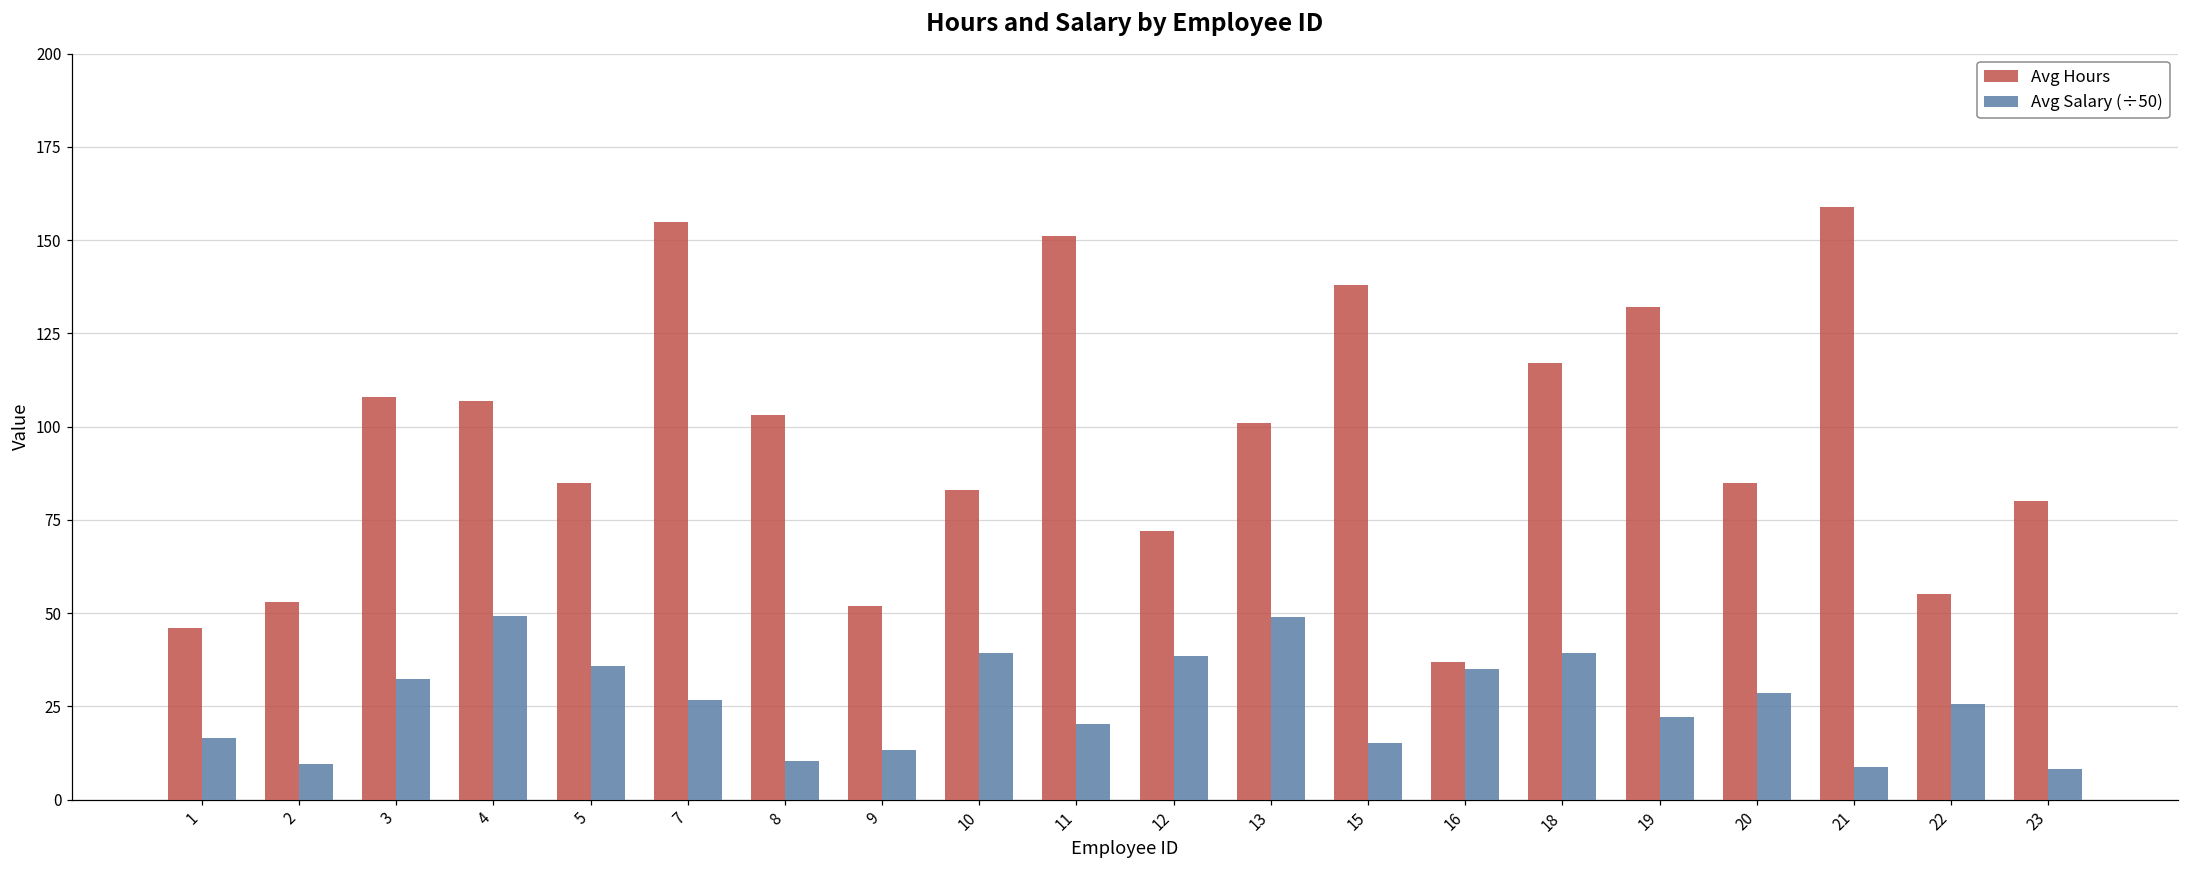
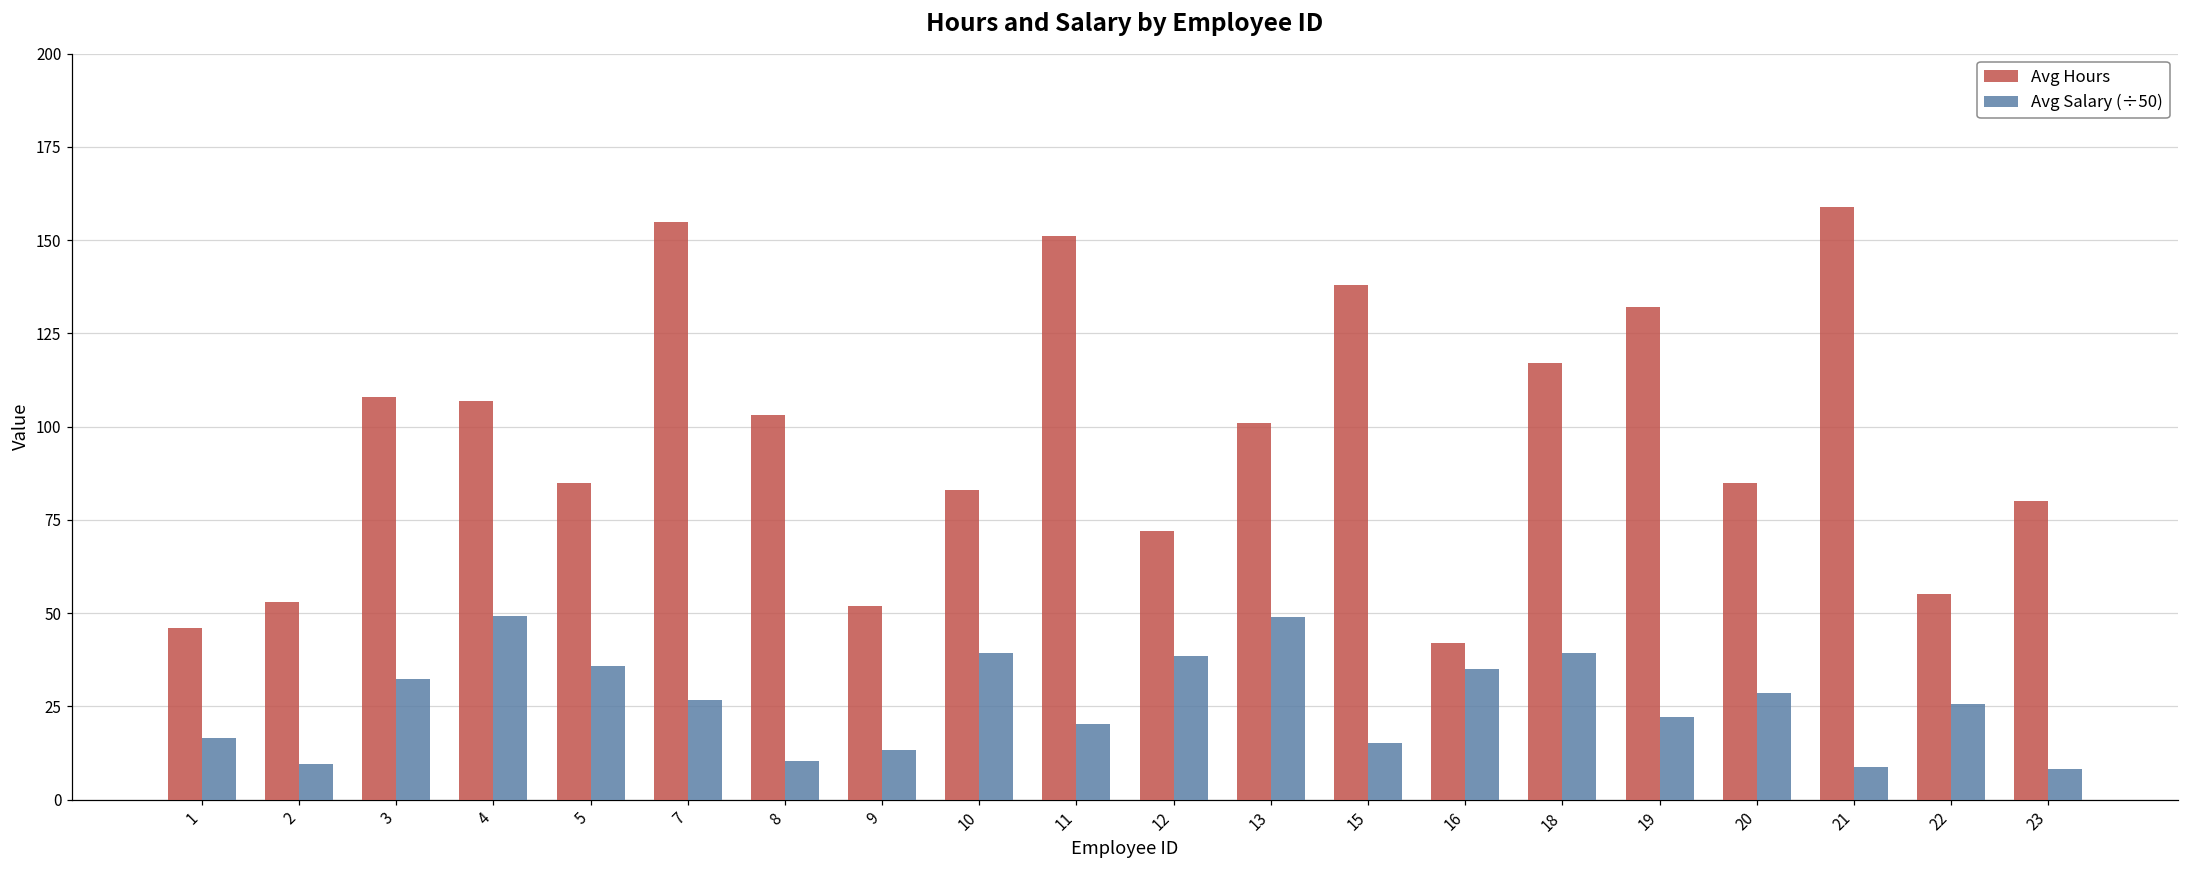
  {
    "Avg Hours": {
      "1": 46,
      "2": 53,
      "3": 108,
      "4": 107,
      "5": 85,
      "7": 155,
      "8": 103,
      "9": 52,
      "10": 83,
      "11": 151,
      "12": 72,
      "13": 101,
      "15": 138,
-     "16": 37,
+     "16": 42,
      "18": 117,
      "19": 132,
      "20": 85,
      "21": 159,
      "22": 55,
      "23": 80
    },
    "Avg Salary (÷50)": {
      "1": 17,
      "2": 10,
      "3": 32,
      "4": 49,
      "5": 36,
      "7": 27,
      "8": 10,
      "9": 13,
      "10": 39,
      "11": 20,
      "12": 38,
      "13": 49,
      "15": 15,
      "16": 35,
      "18": 39,
      "19": 22,
      "20": 29,
      "21": 9,
      "22": 26,
      "23": 8
    }
  }
